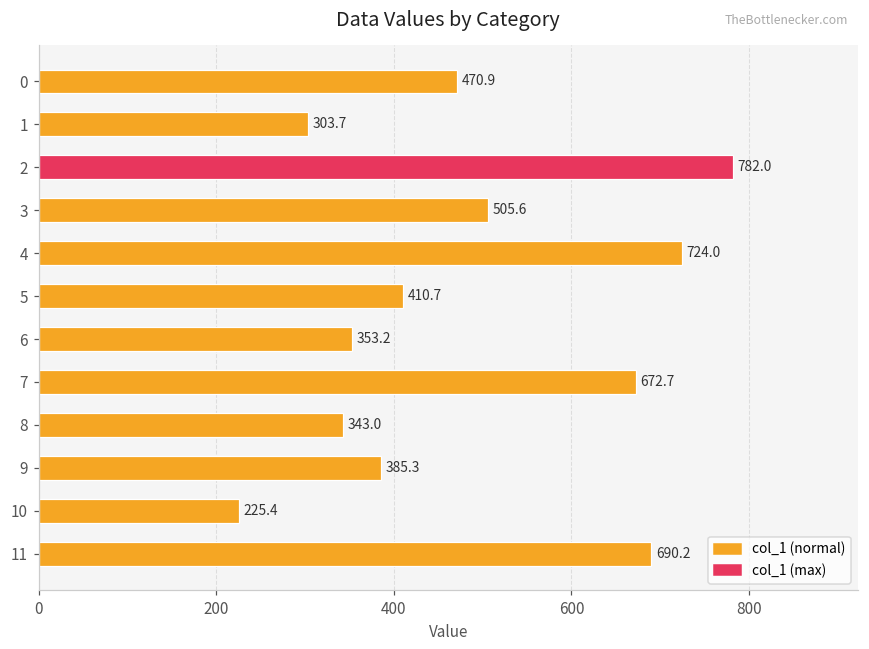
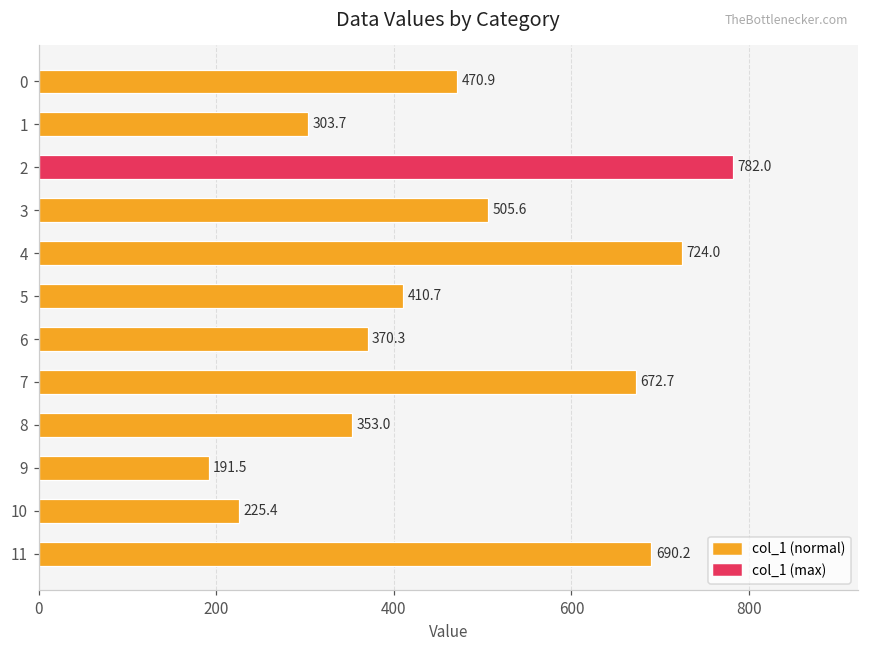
  {
    "0": 470.9,
    "1": 303.7,
    "2": 782.0,
    "3": 505.6,
    "4": 724.0,
    "5": 410.7,
-   "6": 353.2,
+   "6": 370.3,
    "7": 672.7,
-   "8": 343.0,
-   "9": 385.3,
+   "8": 353.0,
+   "9": 191.5,
    "10": 225.4,
    "11": 690.2
  }
